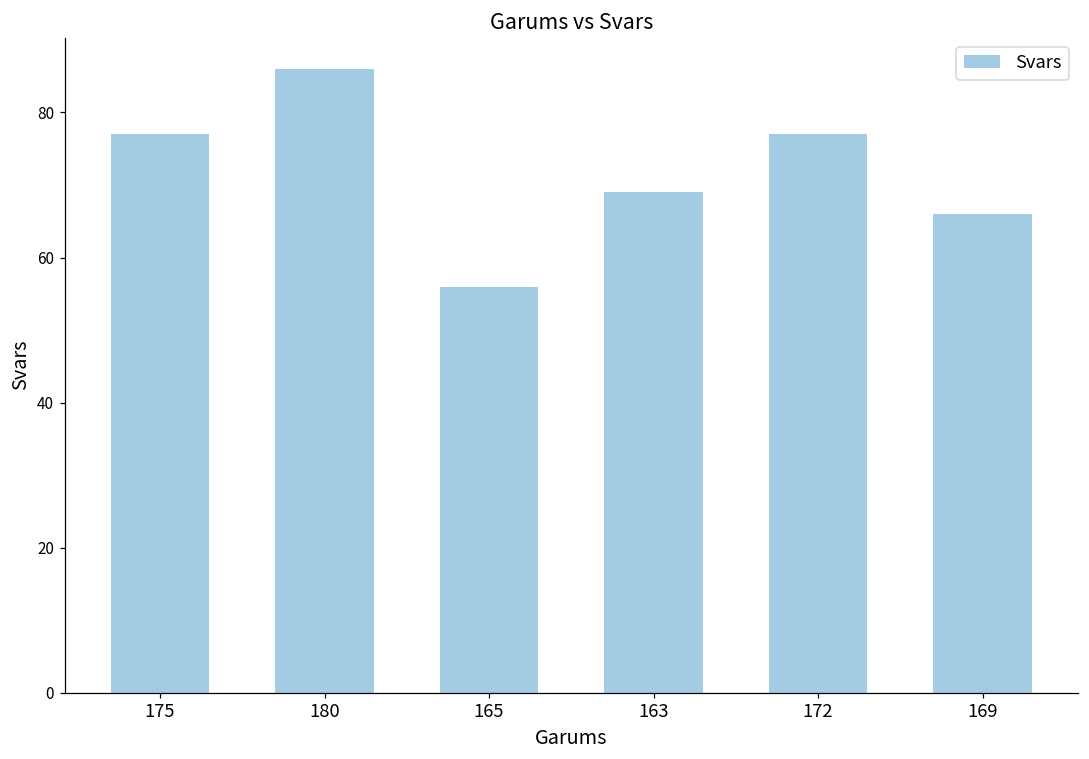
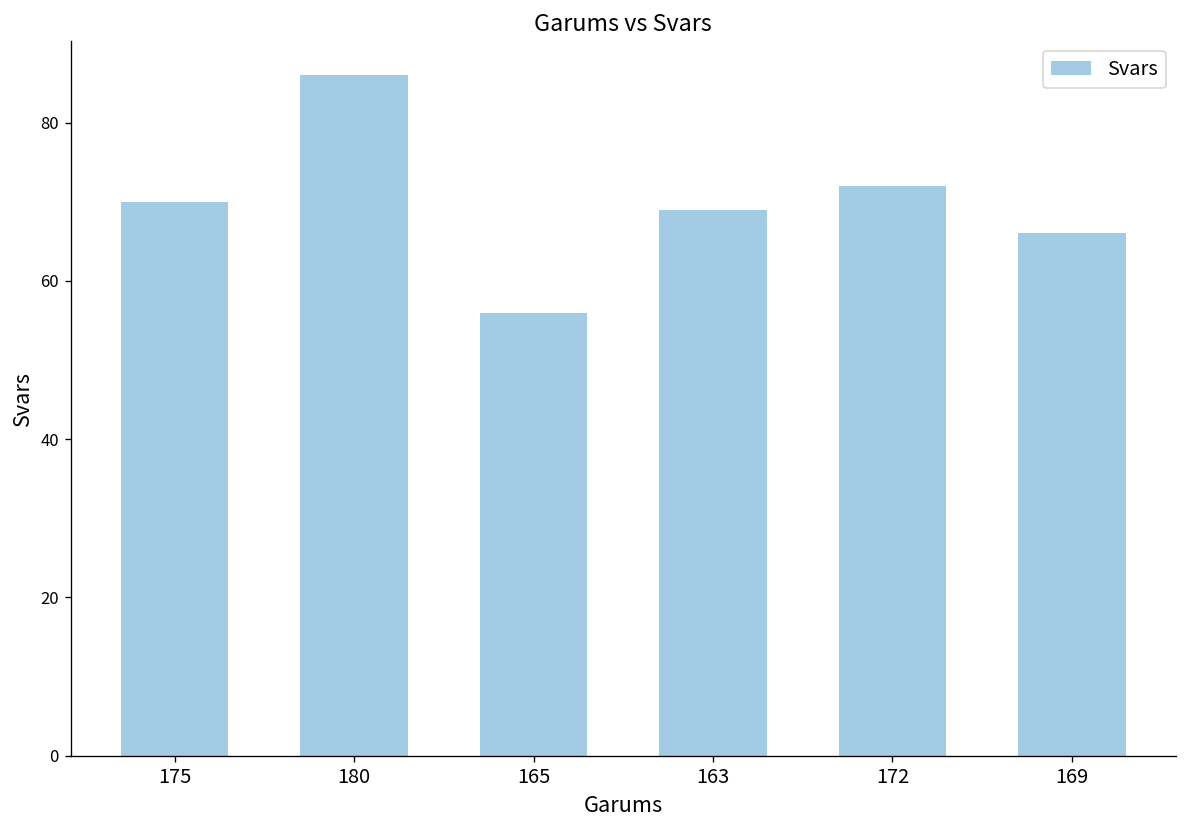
  {
-   "175": 77,
+   "175": 70,
    "180": 86,
    "165": 56,
    "163": 69,
-   "172": 77,
+   "172": 72,
    "169": 66
  }
